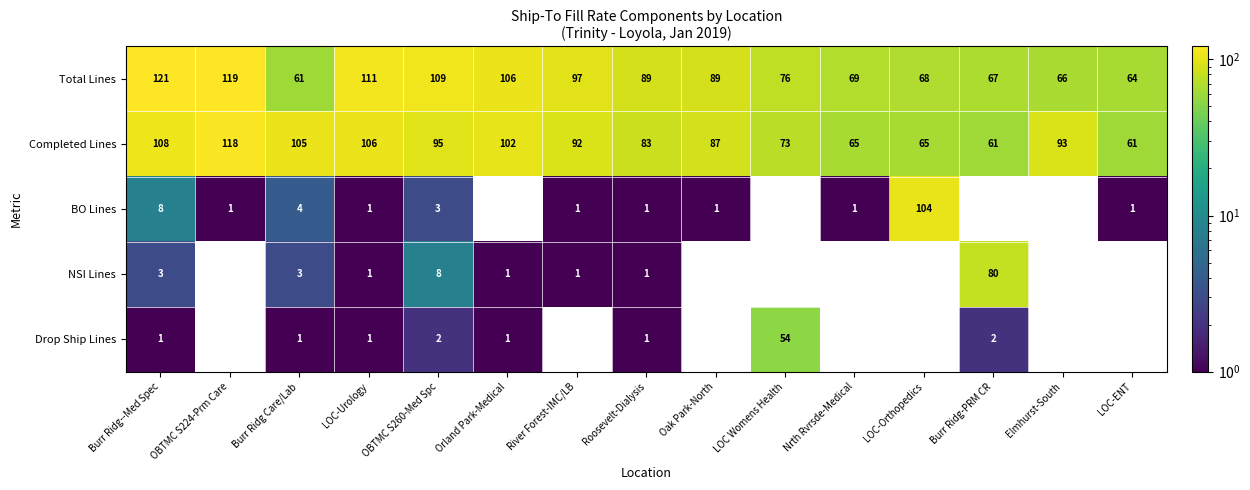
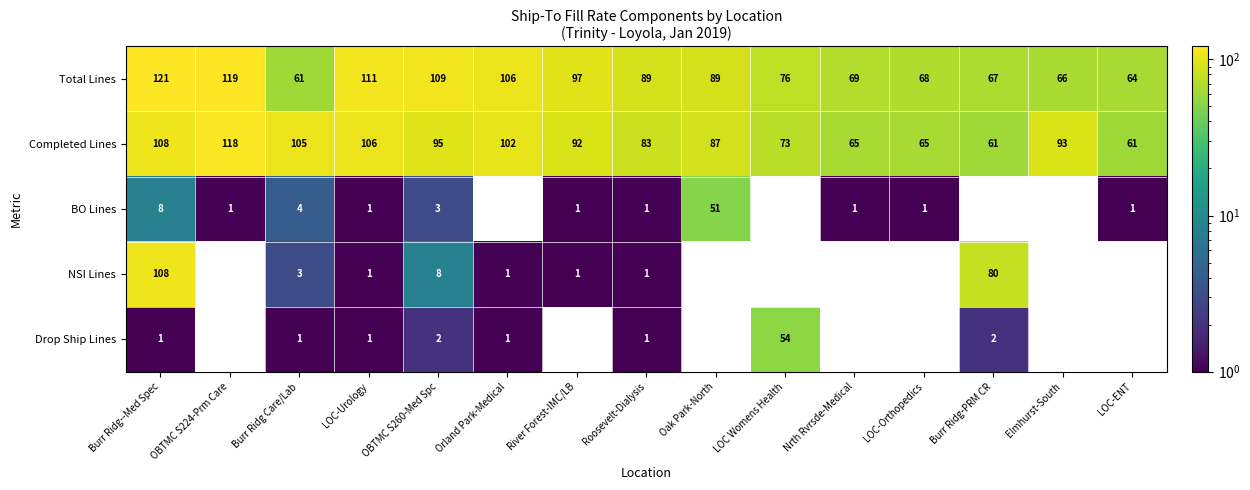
  {
    "Total Lines": {
      "Burr Ridg--Med Spec": 121,
      "OBTMC S224-Prm Care": 119,
      "Burr Ridg Care/Lab": 61,
      "LOC-Urology": 111,
      "OBTMC S260-Med Spc": 109,
      "Orland Park-Medical": 106,
      "River Forest-IMC/LB": 97,
      "Roosevelt-Dialysis": 89,
      "Oak Park-North": 89,
      "LOC Womens Health": 76,
      "Nrth Rvrsde-Medical": 69,
      "LOC-Orthopedics": 68,
      "Burr Ridg-PRM CR": 67,
      "Elmhurst-South": 66,
      "LOC-ENT": 64
    },
    "Completed Lines": {
      "Burr Ridg--Med Spec": 108,
      "OBTMC S224-Prm Care": 118,
      "Burr Ridg Care/Lab": 105,
      "LOC-Urology": 106,
      "OBTMC S260-Med Spc": 95,
      "Orland Park-Medical": 102,
      "River Forest-IMC/LB": 92,
      "Roosevelt-Dialysis": 83,
      "Oak Park-North": 87,
      "LOC Womens Health": 73,
      "Nrth Rvrsde-Medical": 65,
      "LOC-Orthopedics": 65,
      "Burr Ridg-PRM CR": 61,
      "Elmhurst-South": 93,
      "LOC-ENT": 61
    },
    "BO Lines": {
      "Burr Ridg--Med Spec": 8,
      "OBTMC S224-Prm Care": 1,
      "Burr Ridg Care/Lab": 4,
      "LOC-Urology": 1,
      "OBTMC S260-Med Spc": 3,
      "River Forest-IMC/LB": 1,
      "Roosevelt-Dialysis": 1,
-     "Oak Park-North": 1,
+     "Oak Park-North": 51,
      "Nrth Rvrsde-Medical": 1,
-     "LOC-Orthopedics": 104,
+     "LOC-Orthopedics": 1,
      "LOC-ENT": 1
    },
    "NSI Lines": {
-     "Burr Ridg--Med Spec": 3,
+     "Burr Ridg--Med Spec": 108,
      "Burr Ridg Care/Lab": 3,
      "LOC-Urology": 1,
      "OBTMC S260-Med Spc": 8,
      "Orland Park-Medical": 1,
      "River Forest-IMC/LB": 1,
      "Roosevelt-Dialysis": 1,
      "Burr Ridg-PRM CR": 80
    },
    "Drop Ship Lines": {
      "Burr Ridg--Med Spec": 1,
      "Burr Ridg Care/Lab": 1,
      "LOC-Urology": 1,
      "OBTMC S260-Med Spc": 2,
      "Orland Park-Medical": 1,
      "Roosevelt-Dialysis": 1,
      "LOC Womens Health": 54,
      "Burr Ridg-PRM CR": 2
    }
  }
